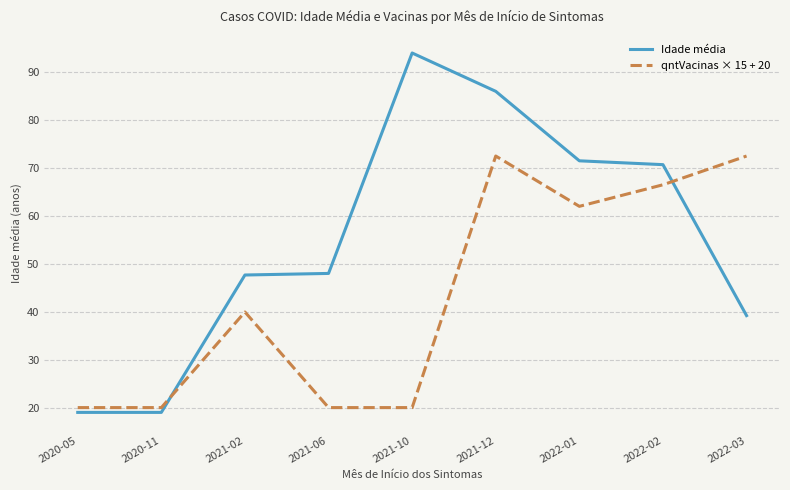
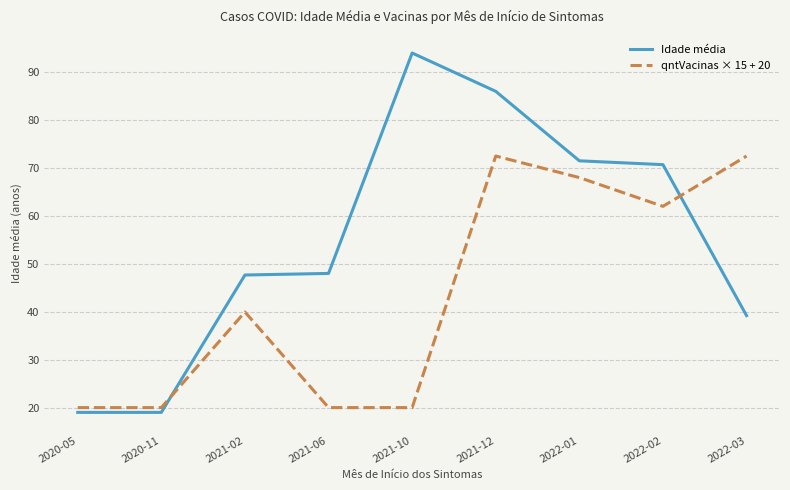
  {
    "Idade média": {
      "2020-05": 19,
      "2020-11": 19,
      "2021-02": 48,
      "2021-06": 48,
      "2021-10": 94,
      "2021-12": 86,
      "2022-01": 72,
      "2022-02": 71,
      "2022-03": 39
    },
    "qntVacinas × 15 + 20": {
      "2020-05": 20,
      "2020-11": 20,
      "2021-02": 40,
      "2021-06": 20,
      "2021-10": 20,
      "2021-12": 73,
-     "2022-01": 62,
-     "2022-02": 67,
+     "2022-01": 68,
+     "2022-02": 62,
      "2022-03": 73
    }
  }
